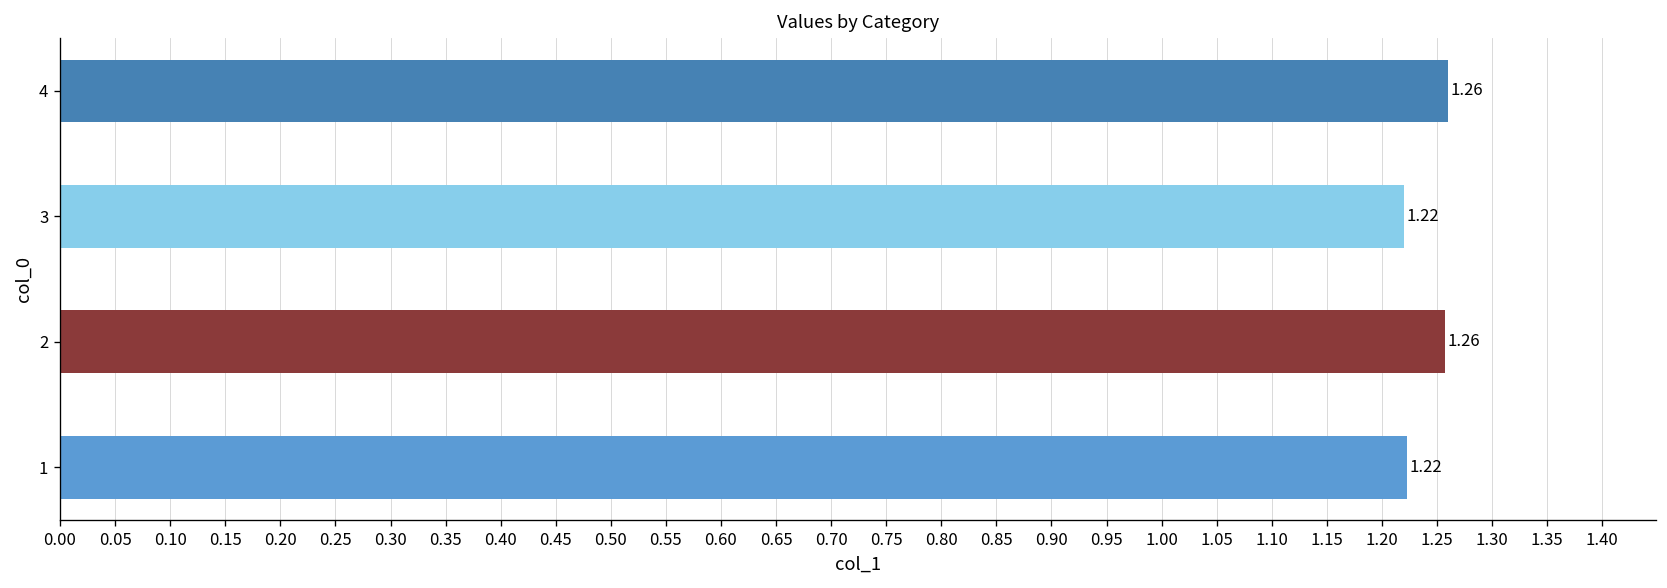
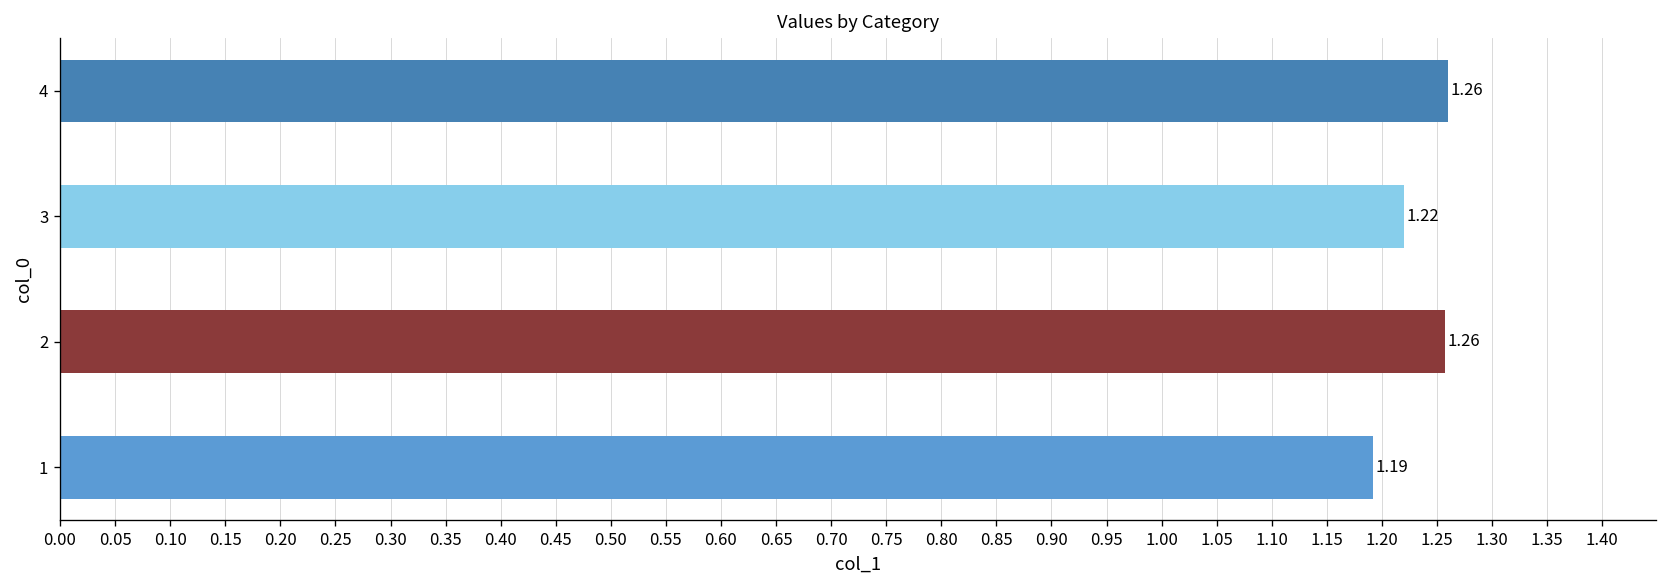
  {
    "4": 1.26,
    "3": 1.22,
    "2": 1.26,
-   "1": 1.22
+   "1": 1.19
  }
